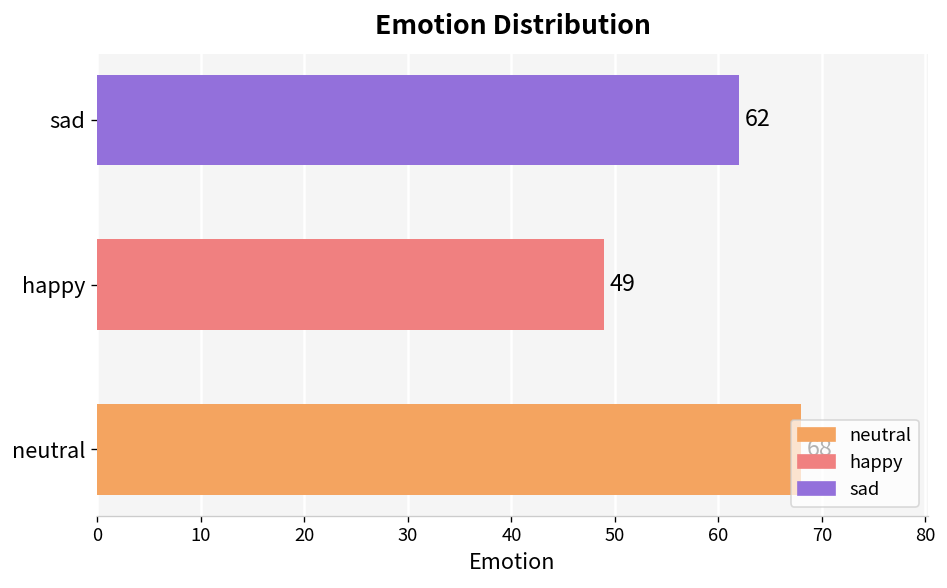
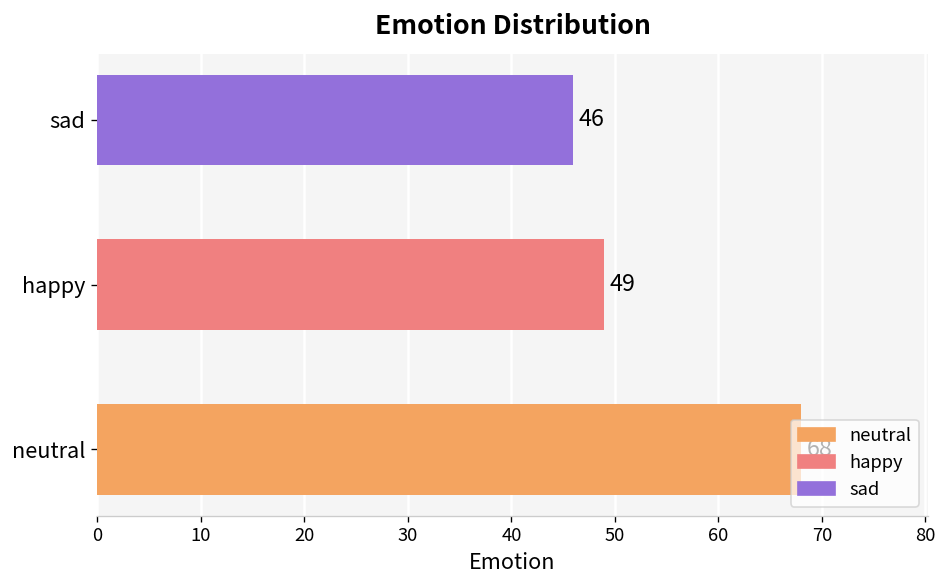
  {
-   "sad": 62,
+   "sad": 46,
    "happy": 49
  }
